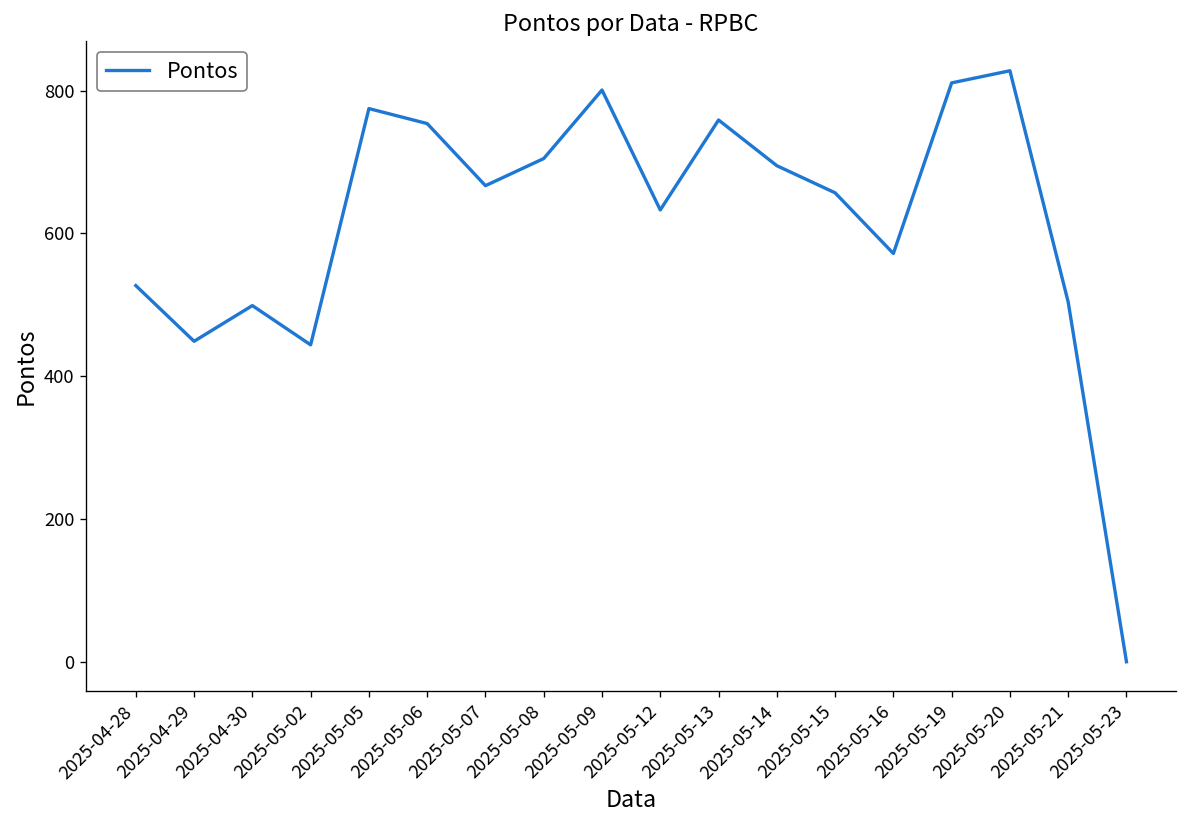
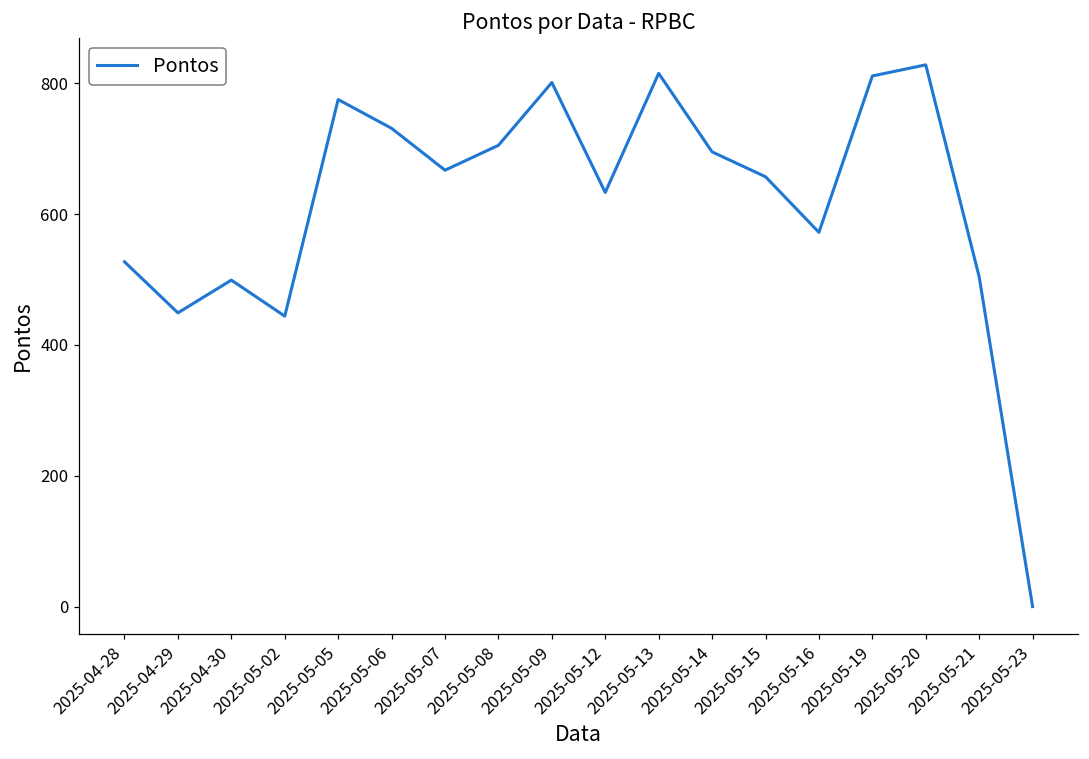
  {
    "2025-04-28": 530,
    "2025-04-29": 450,
    "2025-04-30": 500,
    "2025-05-02": 440,
    "2025-05-05": 780,
-   "2025-05-06": 750,
+   "2025-05-06": 730,
    "2025-05-07": 670,
    "2025-05-08": 710,
    "2025-05-09": 800,
    "2025-05-12": 630,
-   "2025-05-13": 760,
+   "2025-05-13": 820,
    "2025-05-14": 700,
    "2025-05-15": 660,
    "2025-05-16": 570,
    "2025-05-19": 810,
    "2025-05-20": 830,
    "2025-05-21": 500,
    "2025-05-23": 0
  }
